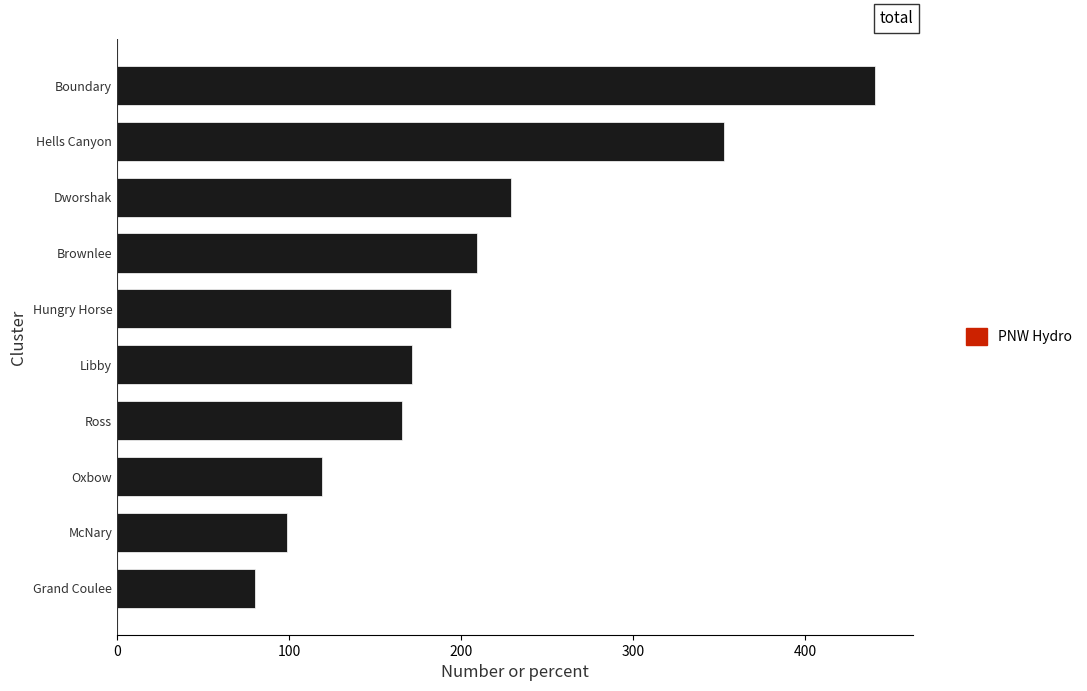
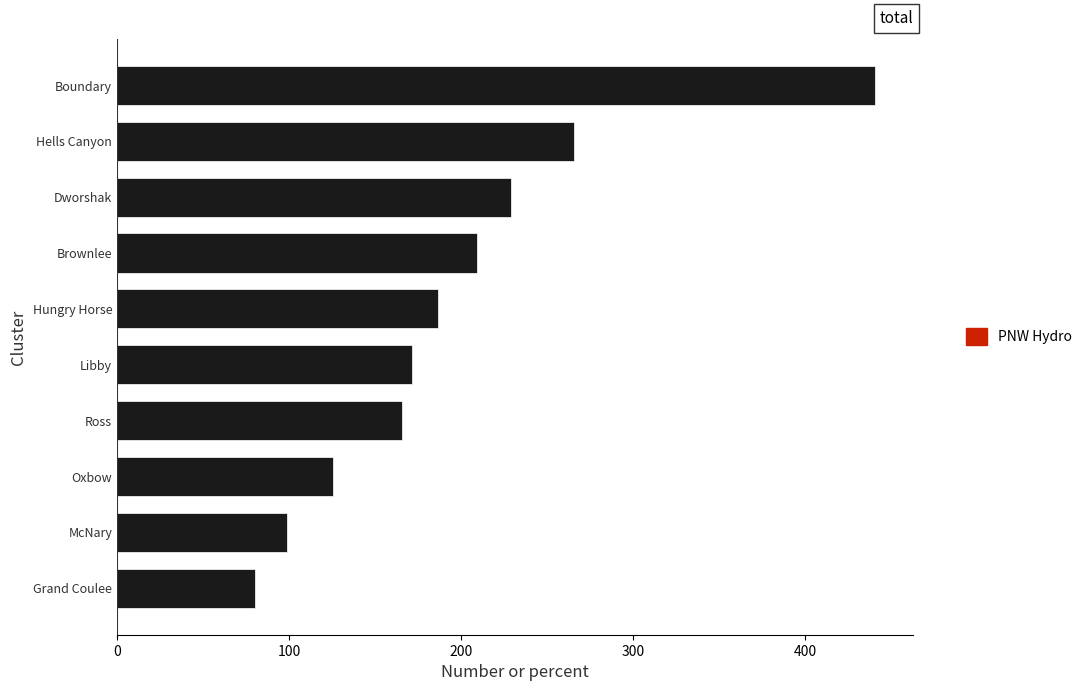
  {
    "Boundary": 441,
-   "Hells Canyon": 353,
+   "Hells Canyon": 266,
    "Dworshak": 229,
    "Brownlee": 209,
-   "Hungry Horse": 194,
+   "Hungry Horse": 186,
    "Libby": 172,
    "Ross": 166,
-   "Oxbow": 119,
+   "Oxbow": 125,
    "McNary": 99,
    "Grand Coulee": 80
  }
